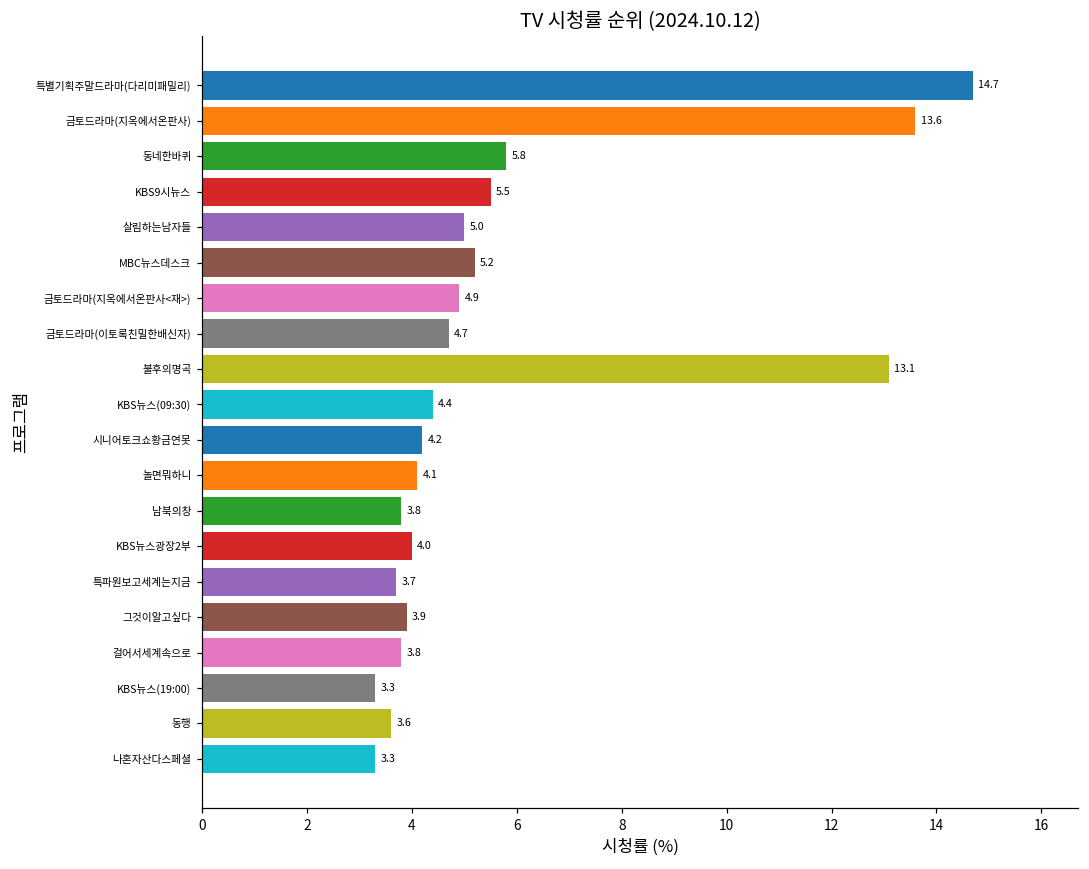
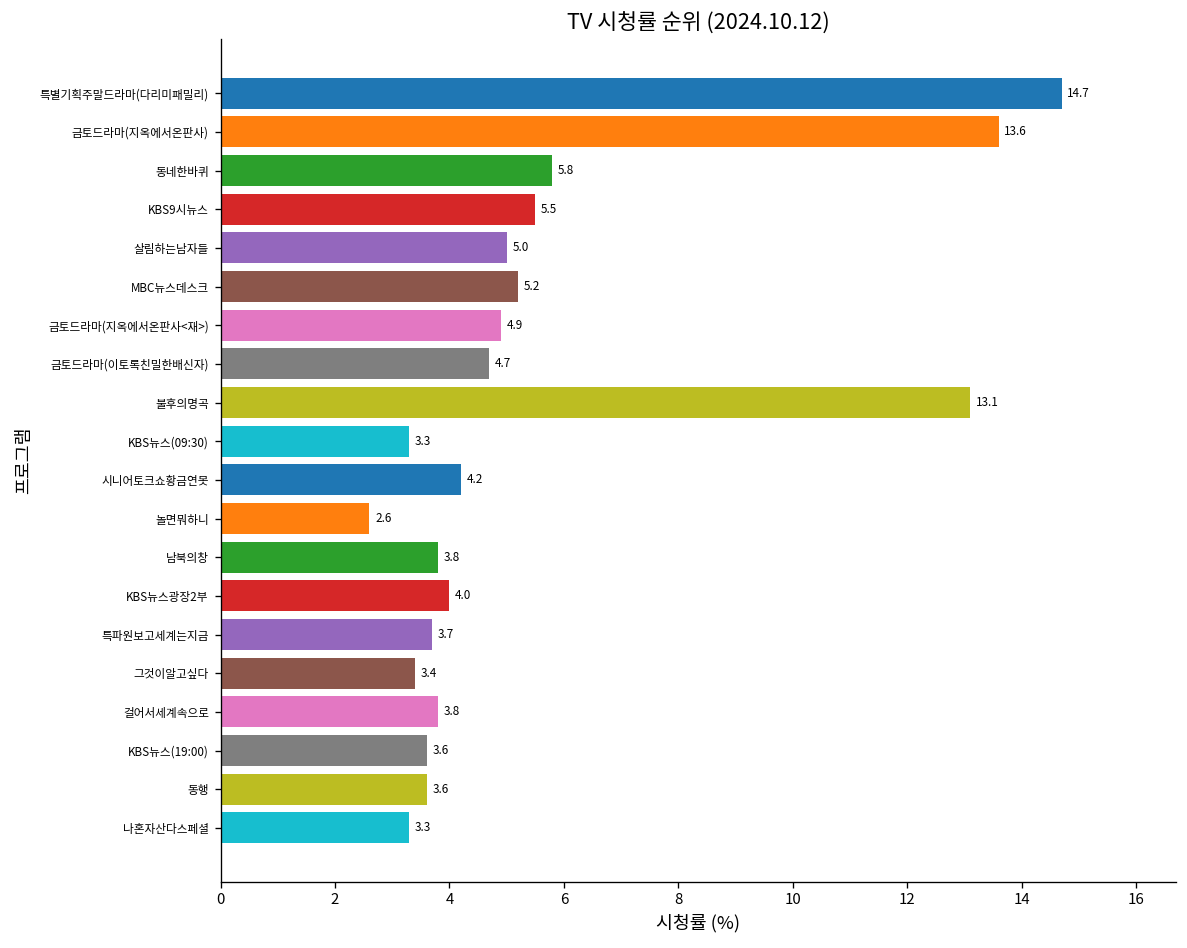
  {
    "특별기획주말드라마(다리미패밀리)": 14.7,
    "금토드라마(지옥에서온판사)": 13.6,
    "동네한바퀴": 5.8,
    "KBS9시뉴스": 5.5,
    "살림하는남자들": 5.0,
    "MBC뉴스데스크": 5.2,
    "금토드라마(지옥에서온판사<재>)": 4.9,
    "금토드라마(이토록친밀한배신자)": 4.7,
    "불후의명곡": 13.1,
-   "KBS뉴스(09:30)": 4.4,
+   "KBS뉴스(09:30)": 3.3,
    "시니어토크쇼황금연못": 4.2,
-   "놀면뭐하니": 4.1,
+   "놀면뭐하니": 2.6,
    "남북의창": 3.8,
    "KBS뉴스광장2부": 4.0,
    "특파원보고세계는지금": 3.7,
-   "그것이알고싶다": 3.9,
+   "그것이알고싶다": 3.4,
    "걸어서세계속으로": 3.8,
-   "KBS뉴스(19:00)": 3.3,
+   "KBS뉴스(19:00)": 3.6,
    "동행": 3.6,
    "나혼자산다스페셜": 3.3
  }
